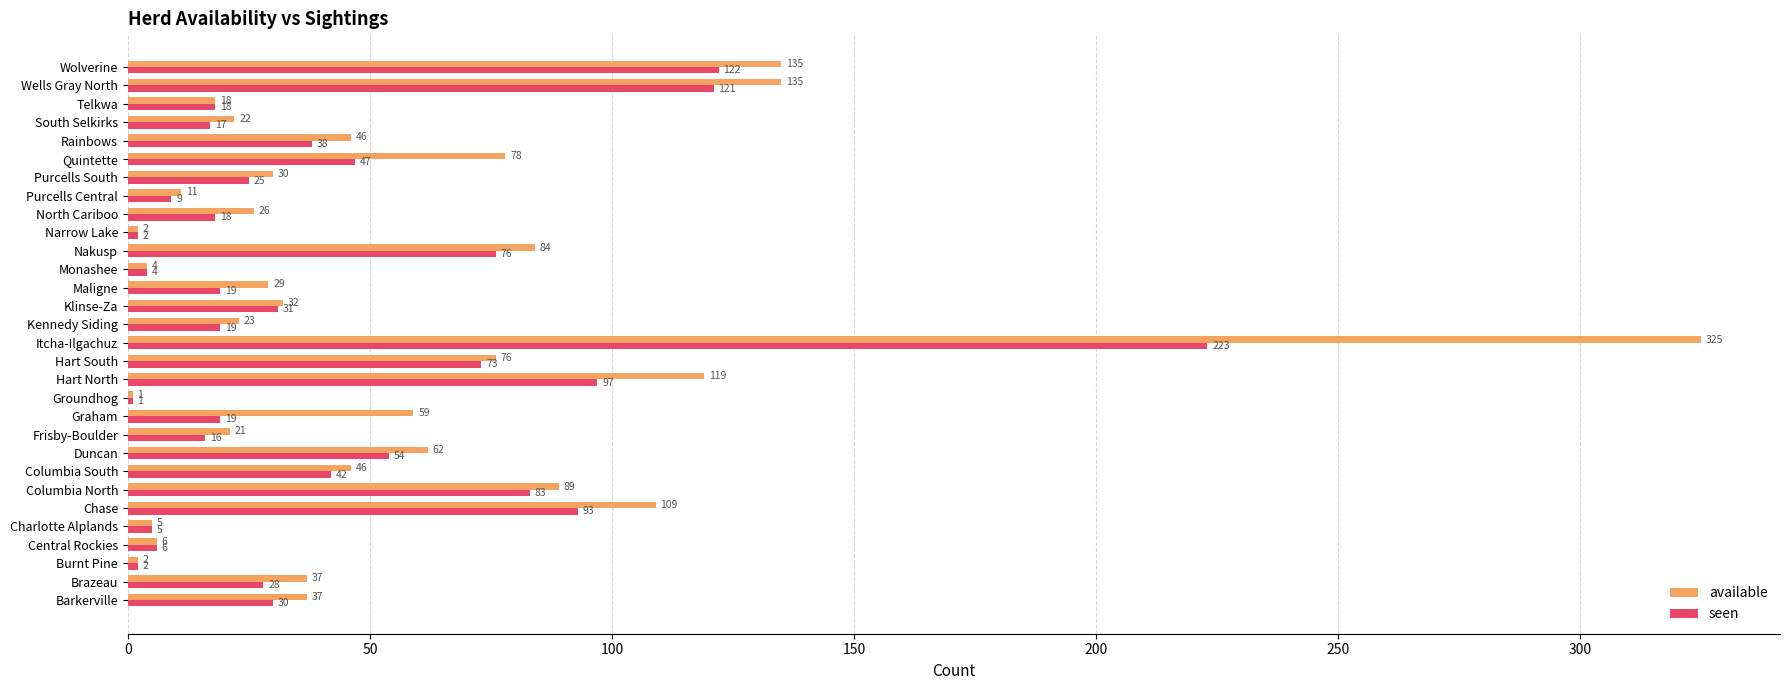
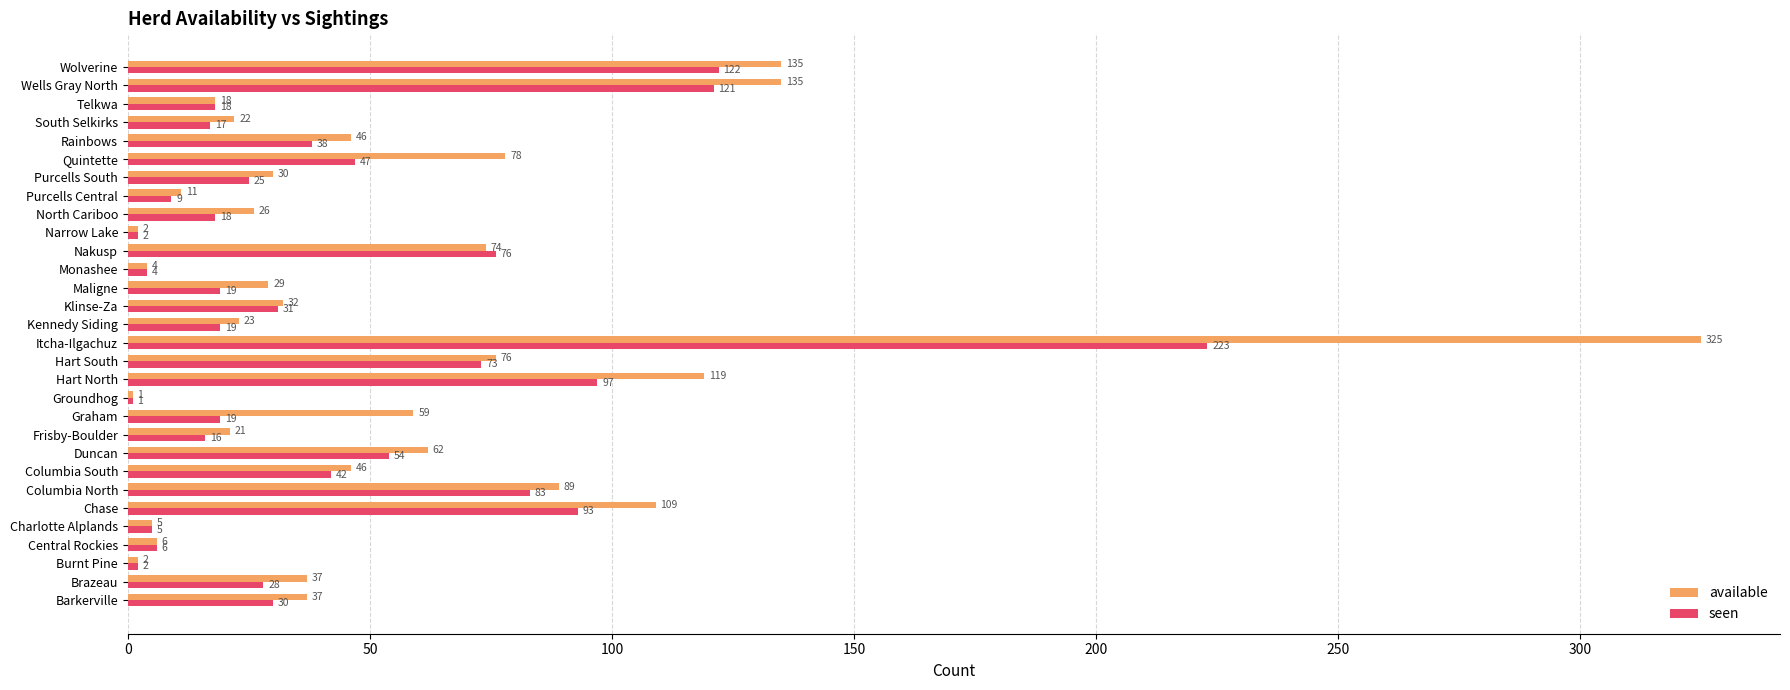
  {
    "available": {
      "Wolverine": 135,
      "Wells Gray North": 135,
      "South Selkirks": 22,
      "Rainbows": 46,
      "Quintette": 78,
      "Purcells South": 30,
      "Purcells Central": 11,
      "North Cariboo": 26,
-     "Nakusp": 84,
+     "Nakusp": 74,
      "Maligne": 29,
      "Kennedy Siding": 23,
      "Itcha-Ilgachuz": 325,
      "Hart South": 76,
      "Hart North": 119,
      "Graham": 59,
      "Frisby-Boulder": 21,
      "Duncan": 62,
      "Columbia South": 46,
      "Columbia North": 89,
      "Chase": 109,
      "Brazeau": 37,
      "Barkerville": 37
    },
    "seen": {
      "Wolverine": 122,
      "Wells Gray North": 121,
      "South Selkirks": 17,
      "Rainbows": 38,
      "Quintette": 47,
      "Purcells South": 25,
      "Purcells Central": 9,
      "North Cariboo": 18,
      "Nakusp": 76,
      "Maligne": 19,
      "Kennedy Siding": 19,
      "Itcha-Ilgachuz": 223,
      "Hart South": 73,
      "Hart North": 97,
      "Graham": 19,
      "Frisby-Boulder": 16,
      "Duncan": 54,
      "Columbia South": 42,
      "Columbia North": 83,
      "Chase": 93,
      "Brazeau": 28,
      "Barkerville": 30
    }
  }
